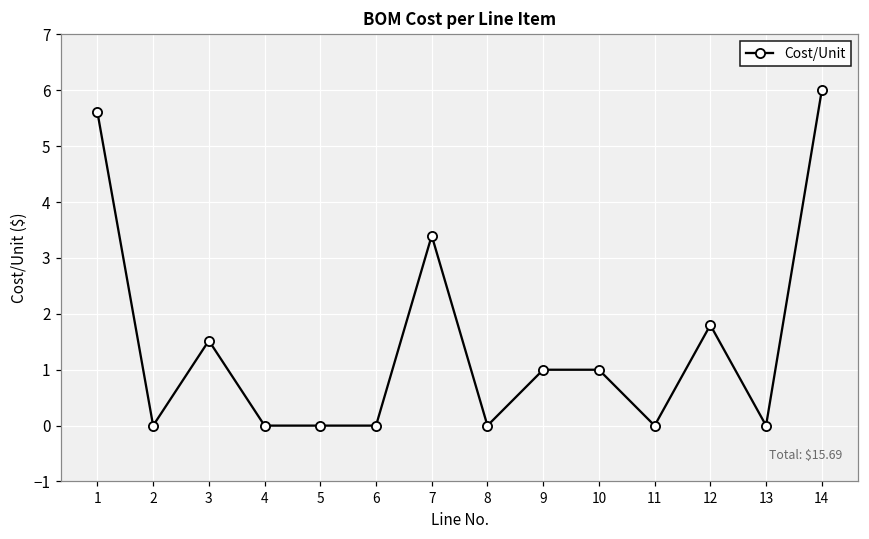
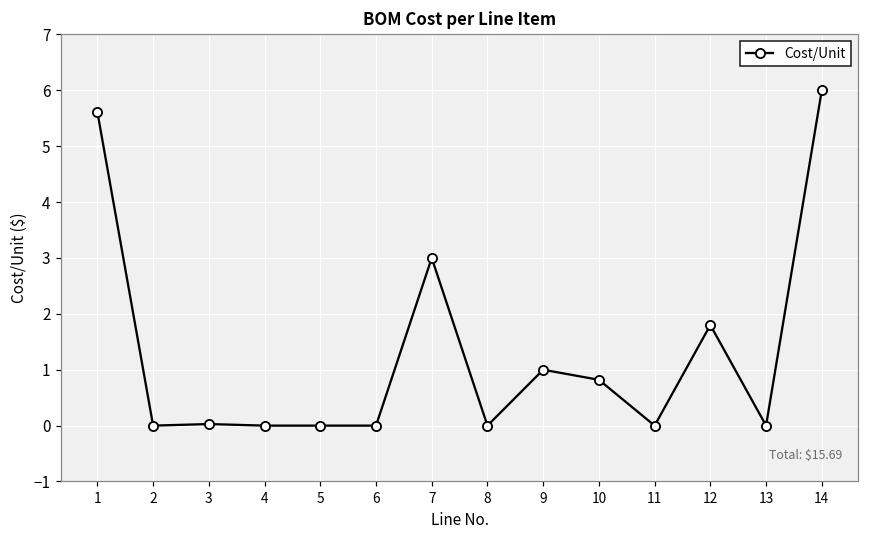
  {
    "1": 5.6,
    "2": 0.0,
-   "3": 1.5,
+   "3": 0.0,
    "4": 0.0,
    "5": 0.0,
    "6": 0.0,
-   "7": 3.4,
+   "7": 3.0,
    "8": 0.0,
    "9": 1.0,
-   "10": 1.0,
+   "10": 0.8,
    "11": 0.0,
    "12": 1.8,
    "14": 6.0
  }
